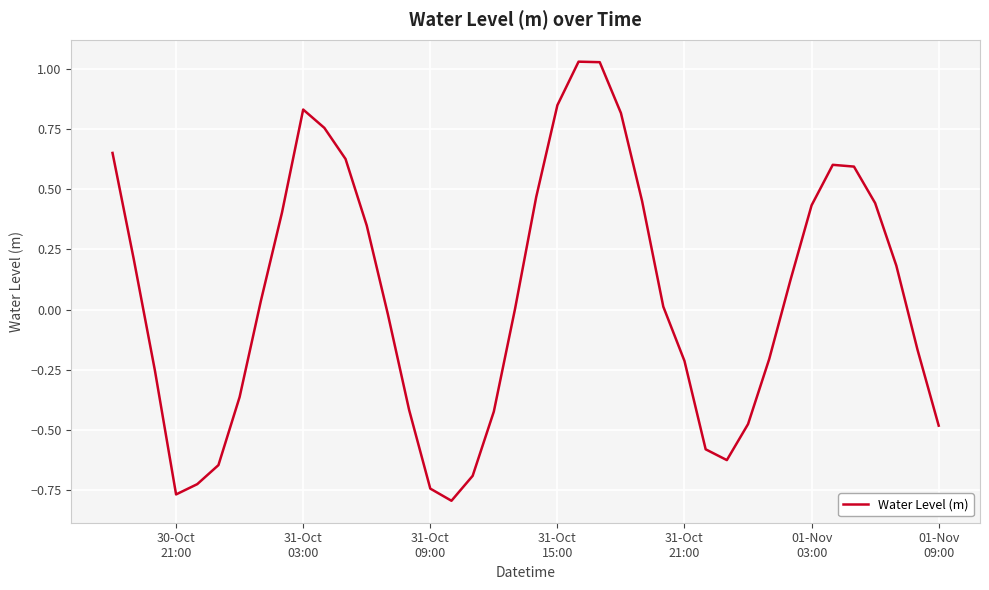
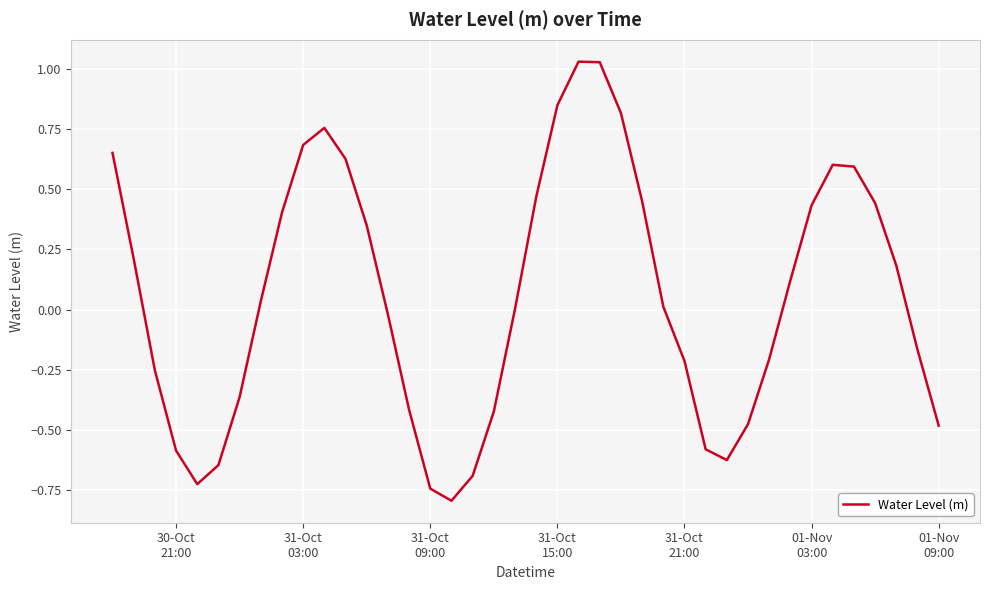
  {
-   "30-Oct 21:00": -0.77,
-   "31-Oct 03:00": 0.83,
+   "30-Oct 21:00": -0.59,
+   "31-Oct 03:00": 0.68,
    "31-Oct 09:00": -0.74,
    "31-Oct 15:00": 0.85,
    "31-Oct 21:00": -0.21,
    "01-Nov 03:00": 0.43,
    "01-Nov 09:00": -0.48
  }
